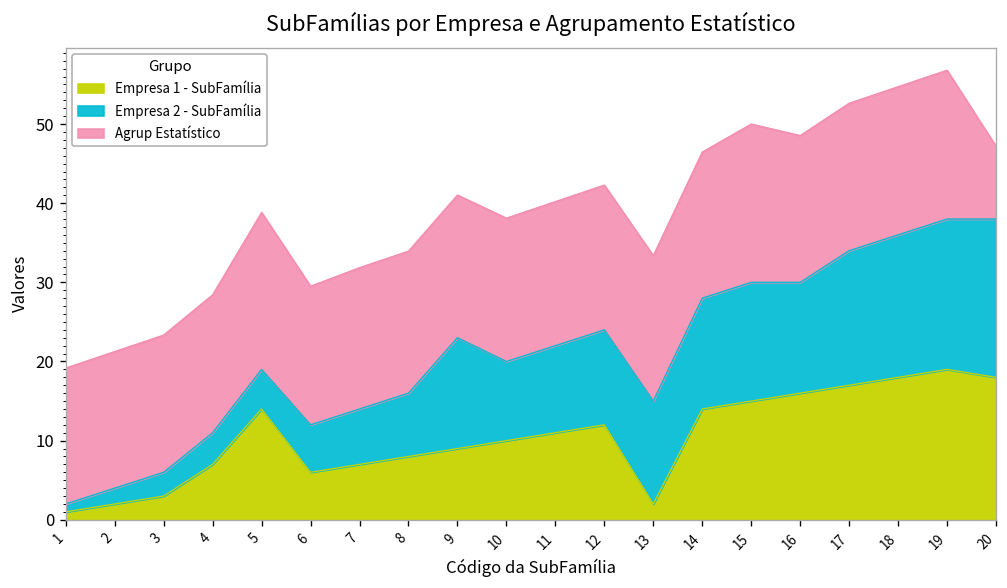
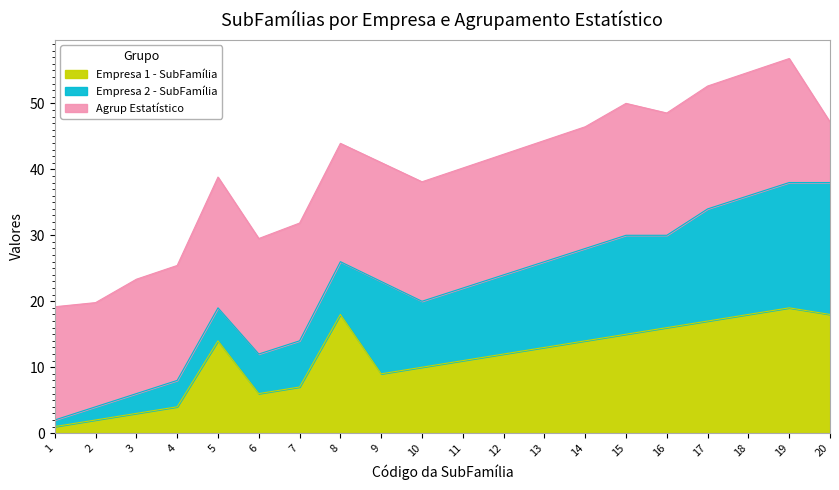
  {
    "Empresa 1 - SubFamília": {
      "1": 1,
      "2": 2,
      "3": 3,
-     "4": 7,
+     "4": 4,
      "5": 14,
      "6": 6,
      "7": 7,
-     "8": 8,
+     "8": 18,
      "9": 9,
      "10": 10,
      "11": 11,
      "12": 12,
-     "13": 2,
+     "13": 13,
      "14": 14,
      "15": 15,
      "16": 16,
      "17": 17,
      "18": 18,
      "19": 19,
      "20": 18
    },
    "Empresa 2 - SubFamília": {
      "1": 1,
      "2": 2,
      "3": 3,
      "4": 4,
      "5": 5,
      "6": 6,
      "7": 7,
      "8": 8,
      "9": 14,
      "10": 10,
      "11": 11,
      "12": 12,
      "13": 13,
      "14": 14,
      "15": 15,
      "16": 14,
      "17": 17,
      "18": 18,
      "19": 19,
      "20": 20
    },
    "Agrup Estatístico": {
      "1": 17,
-     "2": 17,
+     "2": 16,
      "3": 17,
      "4": 17,
      "5": 20,
      "6": 18,
      "7": 18,
      "8": 18,
      "9": 18,
      "10": 18,
      "11": 18,
      "12": 18,
      "13": 18,
      "14": 18,
      "15": 20,
      "16": 19,
      "17": 19,
      "18": 19,
      "19": 19,
      "20": 9
    }
  }
